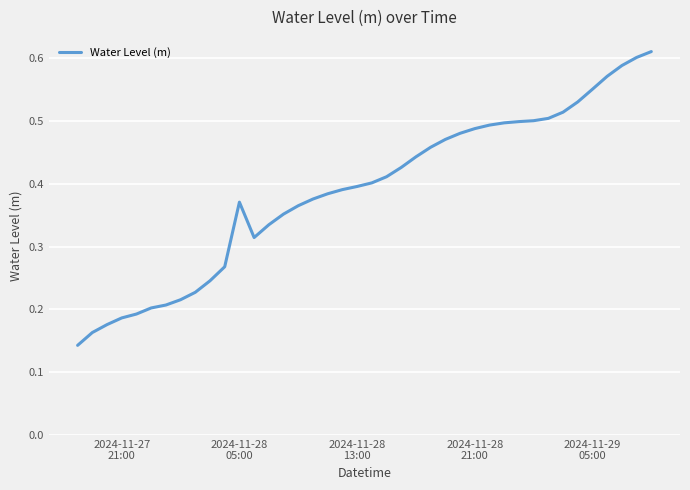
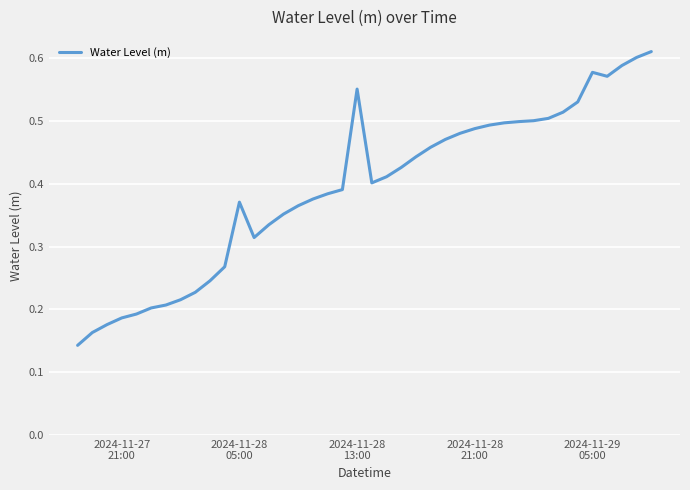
  {
    "2024-11-27 21:00": 0.19,
    "2024-11-28 05:00": 0.37,
-   "2024-11-28 13:00": 0.40,
+   "2024-11-28 13:00": 0.55,
    "2024-11-28 21:00": 0.49,
-   "2024-11-29 05:00": 0.55
+   "2024-11-29 05:00": 0.58
  }
